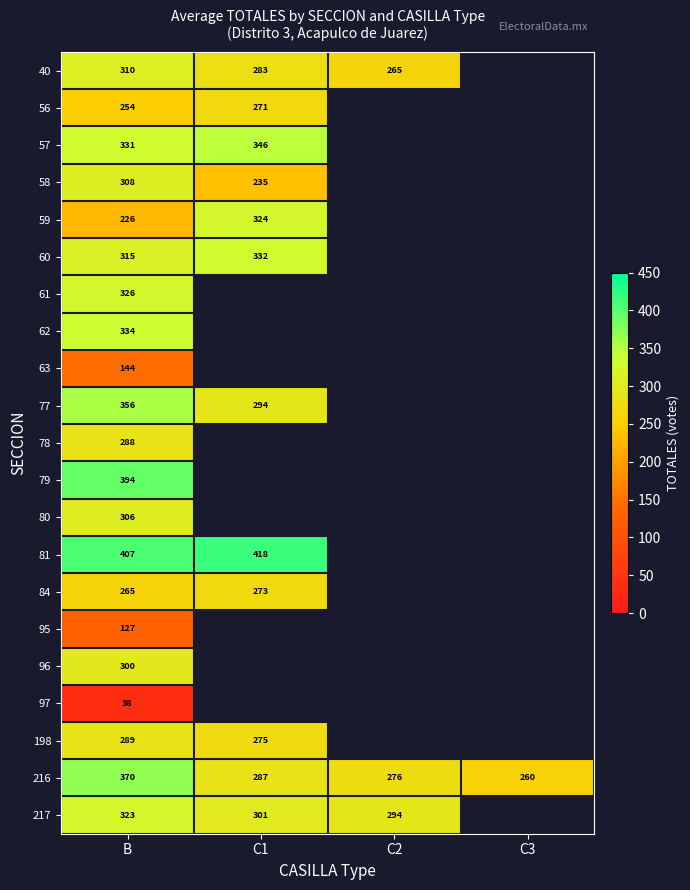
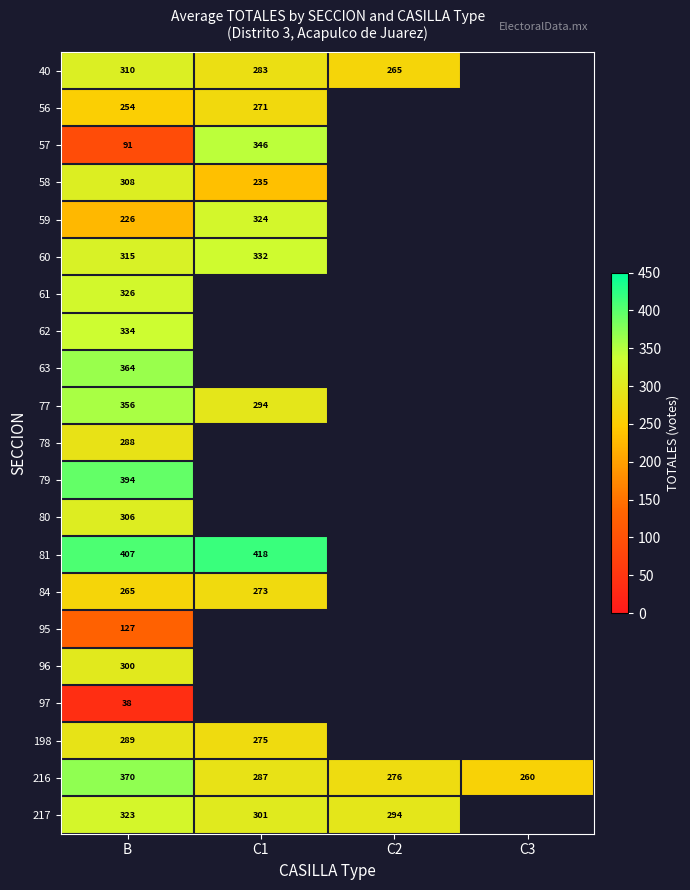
  {
    "40": {
      "B": 310,
      "C1": 283,
      "C2": 265
    },
    "56": {
      "B": 254,
      "C1": 271
    },
    "57": {
-     "B": 331,
+     "B": 91,
      "C1": 346
    },
    "58": {
      "B": 308,
      "C1": 235
    },
    "59": {
      "B": 226,
      "C1": 324
    },
    "60": {
      "B": 315,
      "C1": 332
    },
    "61": {
      "B": 326
    },
    "62": {
      "B": 334
    },
    "63": {
-     "B": 144
+     "B": 364
    },
    "77": {
      "B": 356,
      "C1": 294
    },
    "78": {
      "B": 288
    },
    "79": {
      "B": 394
    },
    "80": {
      "B": 306
    },
    "81": {
      "B": 407,
      "C1": 418
    },
    "84": {
      "B": 265,
      "C1": 273
    },
    "95": {
      "B": 127
    },
    "96": {
      "B": 300
    },
    "97": {
      "B": 38
    },
    "198": {
      "B": 289,
      "C1": 275
    },
    "216": {
      "B": 370,
      "C1": 287,
      "C2": 276,
      "C3": 260
    },
    "217": {
      "B": 323,
      "C1": 301,
      "C2": 294
    }
  }
